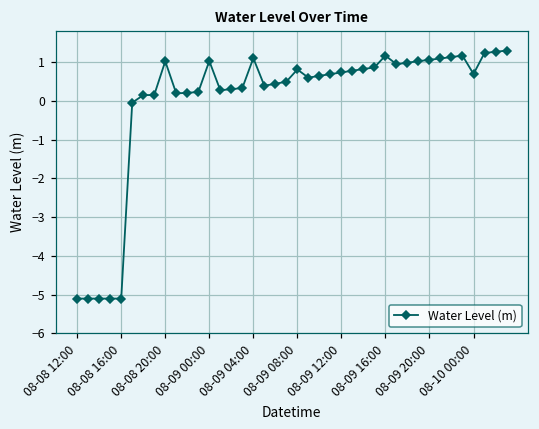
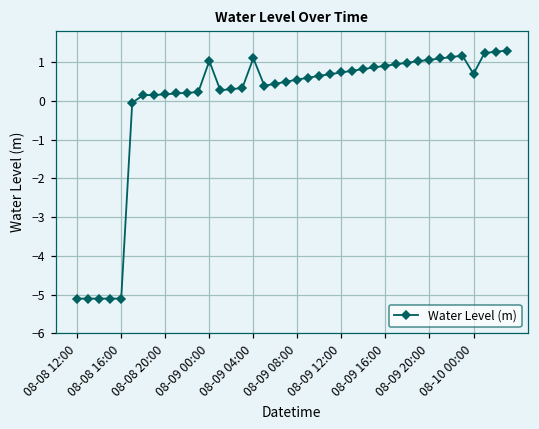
  {
    "08-08 12:00": -5.1,
    "08-08 16:00": -5.1,
-   "08-08 20:00": 1.0,
+   "08-08 20:00": 0.2,
    "08-09 00:00": 1.0,
    "08-09 04:00": 1.1,
-   "08-09 08:00": 0.8,
+   "08-09 08:00": 0.6,
    "08-09 12:00": 0.7,
-   "08-09 16:00": 1.2,
+   "08-09 16:00": 0.9,
    "08-09 20:00": 1.1,
    "08-10 00:00": 0.7
  }
